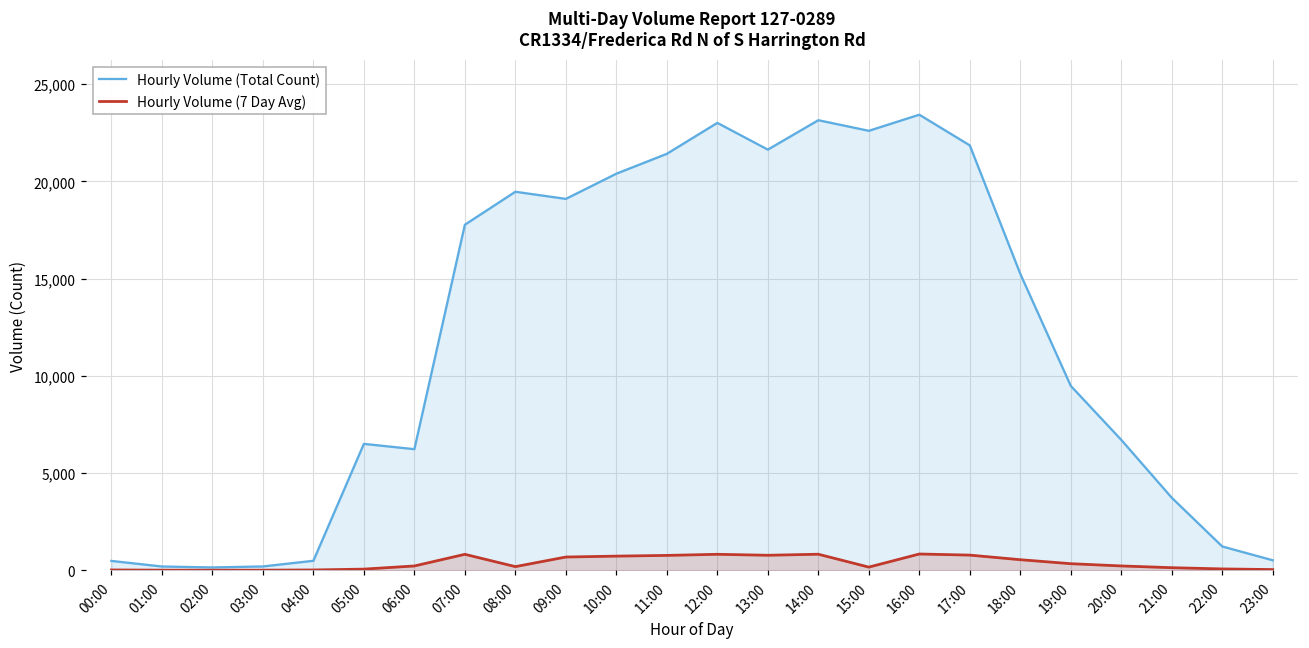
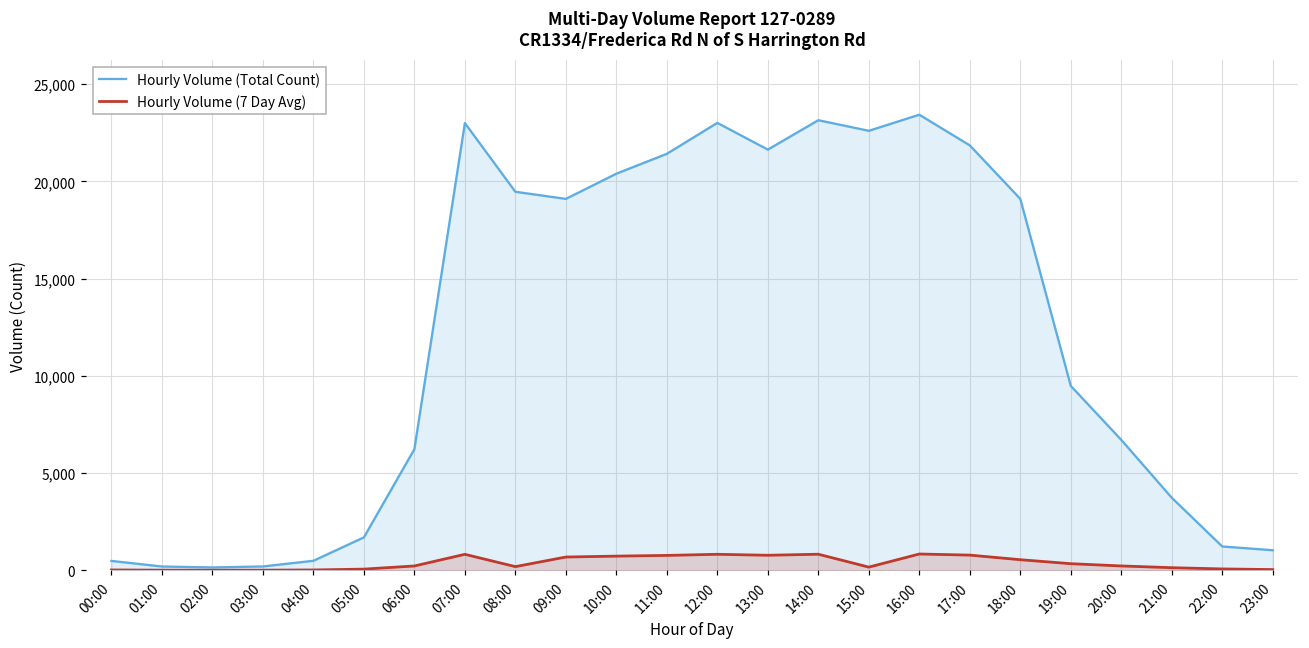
  {
    "Hourly Volume (Total Count)": {
      "00:00": "500",
      "01:00": "200",
      "03:00": "200",
      "04:00": "500",
-     "05:00": "6,500",
+     "05:00": "1,700",
      "06:00": "6,200",
-     "07:00": "17,800",
+     "07:00": "23,000",
      "08:00": "19,500",
      "09:00": "19,100",
      "10:00": "20,400",
      "11:00": "21,400",
      "12:00": "23,000",
      "13:00": "21,600",
      "14:00": "23,100",
      "15:00": "22,600",
      "16:00": "23,400",
      "17:00": "21,800",
-     "18:00": "15,200",
+     "18:00": "19,100",
      "19:00": "9,500",
      "20:00": "6,700",
      "21:00": "3,700",
      "22:00": "1,200",
-     "23:00": "500"
+     "23:00": "1,000"
    },
    "Hourly Volume (7 Day Avg)": {
      "00:00": "0",
      "01:00": "0",
      "03:00": "0",
      "04:00": "0",
      "05:00": "100",
      "06:00": "200",
      "07:00": "800",
      "08:00": "200",
      "09:00": "700",
      "10:00": "700",
      "11:00": "800",
      "12:00": "800",
      "13:00": "800",
      "14:00": "800",
      "15:00": "200",
      "16:00": "800",
      "17:00": "800",
      "18:00": "500",
      "19:00": "300",
      "20:00": "200",
      "21:00": "100",
      "22:00": "100",
      "23:00": "0"
    }
  }
